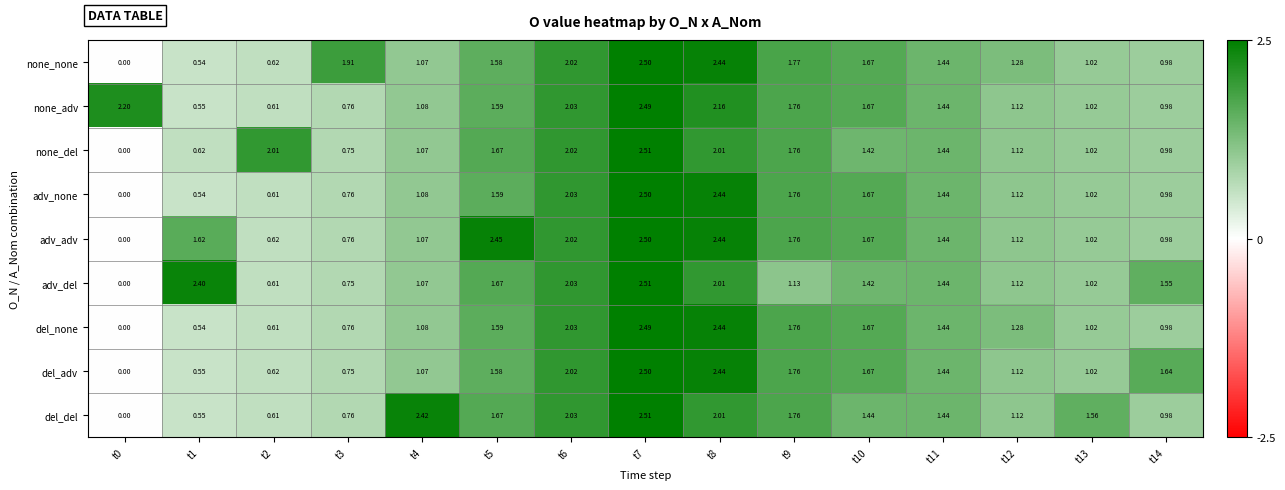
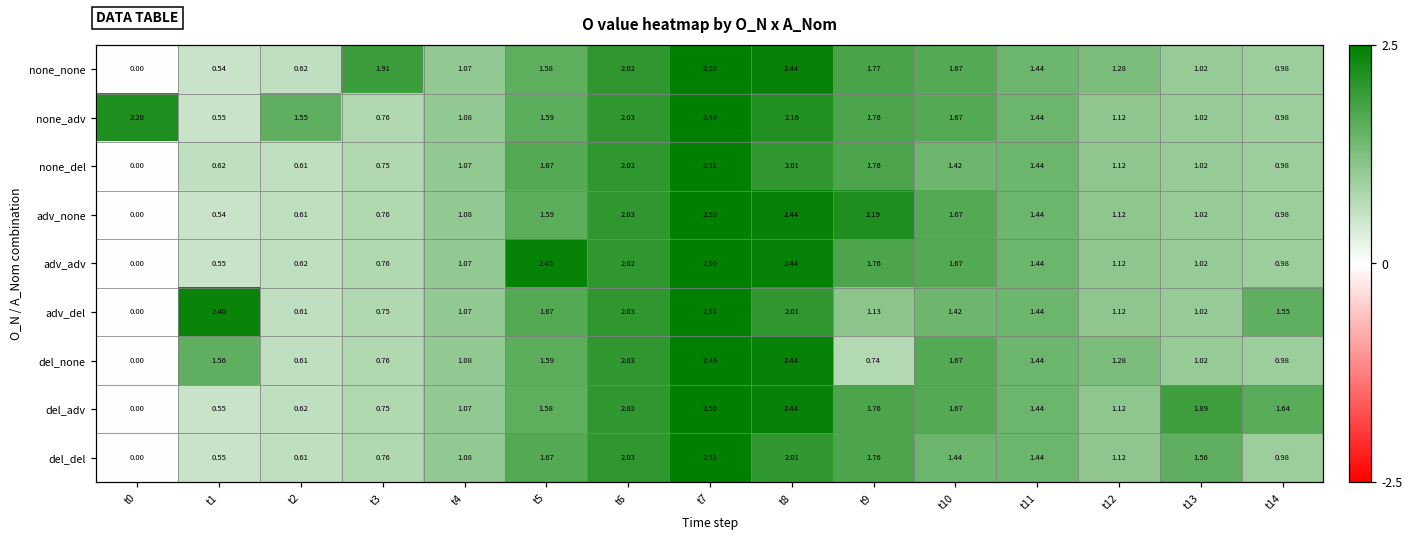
  {
    "none_none": {
      "t0": 0.00,
      "t1": 0.54,
      "t2": 0.62,
      "t3": 1.91,
      "t4": 1.07,
      "t5": 1.58,
      "t6": 2.02,
      "t7": 2.50,
      "t8": 2.44,
      "t9": 1.77,
      "t10": 1.67,
      "t11": 1.44,
      "t12": 1.28,
      "t13": 1.02,
      "t14": 0.98
    },
    "none_adv": {
      "t0": 2.20,
      "t1": 0.55,
-     "t2": 0.61,
+     "t2": 1.55,
      "t3": 0.76,
      "t4": 1.08,
      "t5": 1.59,
      "t6": 2.03,
      "t7": 2.49,
      "t8": 2.16,
      "t9": 1.76,
      "t10": 1.67,
      "t11": 1.44,
      "t12": 1.12,
      "t13": 1.02,
      "t14": 0.98
    },
    "none_del": {
      "t0": 0.00,
      "t1": 0.62,
-     "t2": 2.01,
+     "t2": 0.61,
      "t3": 0.75,
      "t4": 1.07,
      "t5": 1.67,
      "t6": 2.02,
      "t7": 2.51,
      "t8": 2.01,
      "t9": 1.76,
      "t10": 1.42,
      "t11": 1.44,
      "t12": 1.12,
      "t13": 1.02,
      "t14": 0.98
    },
    "adv_none": {
      "t0": 0.00,
      "t1": 0.54,
      "t2": 0.61,
      "t3": 0.76,
      "t4": 1.08,
      "t5": 1.59,
      "t6": 2.03,
      "t7": 2.50,
      "t8": 2.44,
-     "t9": 1.76,
+     "t9": 2.19,
      "t10": 1.67,
      "t11": 1.44,
      "t12": 1.12,
      "t13": 1.02,
      "t14": 0.98
    },
    "adv_adv": {
      "t0": 0.00,
-     "t1": 1.62,
+     "t1": 0.55,
      "t2": 0.62,
      "t3": 0.76,
      "t4": 1.07,
      "t5": 2.45,
      "t6": 2.02,
      "t7": 2.50,
      "t8": 2.44,
      "t9": 1.76,
      "t10": 1.67,
      "t11": 1.44,
      "t12": 1.12,
      "t13": 1.02,
      "t14": 0.98
    },
    "adv_del": {
      "t0": 0.00,
      "t1": 2.40,
      "t2": 0.61,
      "t3": 0.75,
      "t4": 1.07,
      "t5": 1.67,
      "t6": 2.03,
      "t7": 2.51,
      "t8": 2.01,
      "t9": 1.13,
      "t10": 1.42,
      "t11": 1.44,
      "t12": 1.12,
      "t13": 1.02,
      "t14": 1.55
    },
    "del_none": {
      "t0": 0.00,
-     "t1": 0.54,
+     "t1": 1.56,
      "t2": 0.61,
      "t3": 0.76,
      "t4": 1.08,
      "t5": 1.59,
      "t6": 2.03,
      "t7": 2.49,
      "t8": 2.44,
-     "t9": 1.76,
+     "t9": 0.74,
      "t10": 1.67,
      "t11": 1.44,
      "t12": 1.28,
      "t13": 1.02,
      "t14": 0.98
    },
    "del_adv": {
      "t0": 0.00,
      "t1": 0.55,
      "t2": 0.62,
      "t3": 0.75,
      "t4": 1.07,
      "t5": 1.58,
      "t6": 2.02,
      "t7": 2.50,
      "t8": 2.44,
      "t9": 1.76,
      "t10": 1.67,
      "t11": 1.44,
      "t12": 1.12,
-     "t13": 1.02,
+     "t13": 1.89,
      "t14": 1.64
    },
    "del_del": {
      "t0": 0.00,
      "t1": 0.55,
      "t2": 0.61,
      "t3": 0.76,
-     "t4": 2.42,
+     "t4": 1.08,
      "t5": 1.67,
      "t6": 2.03,
      "t7": 2.51,
      "t8": 2.01,
      "t9": 1.76,
      "t10": 1.44,
      "t11": 1.44,
      "t12": 1.12,
      "t13": 1.56,
      "t14": 0.98
    }
  }
